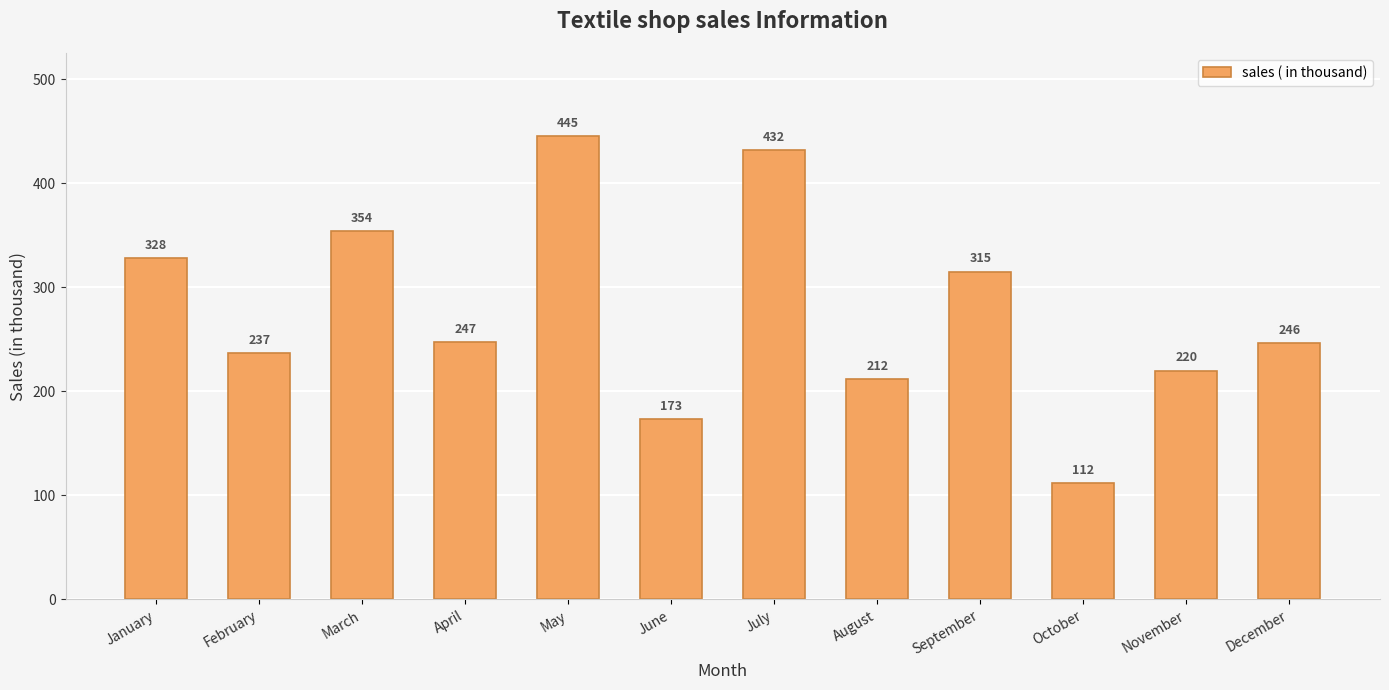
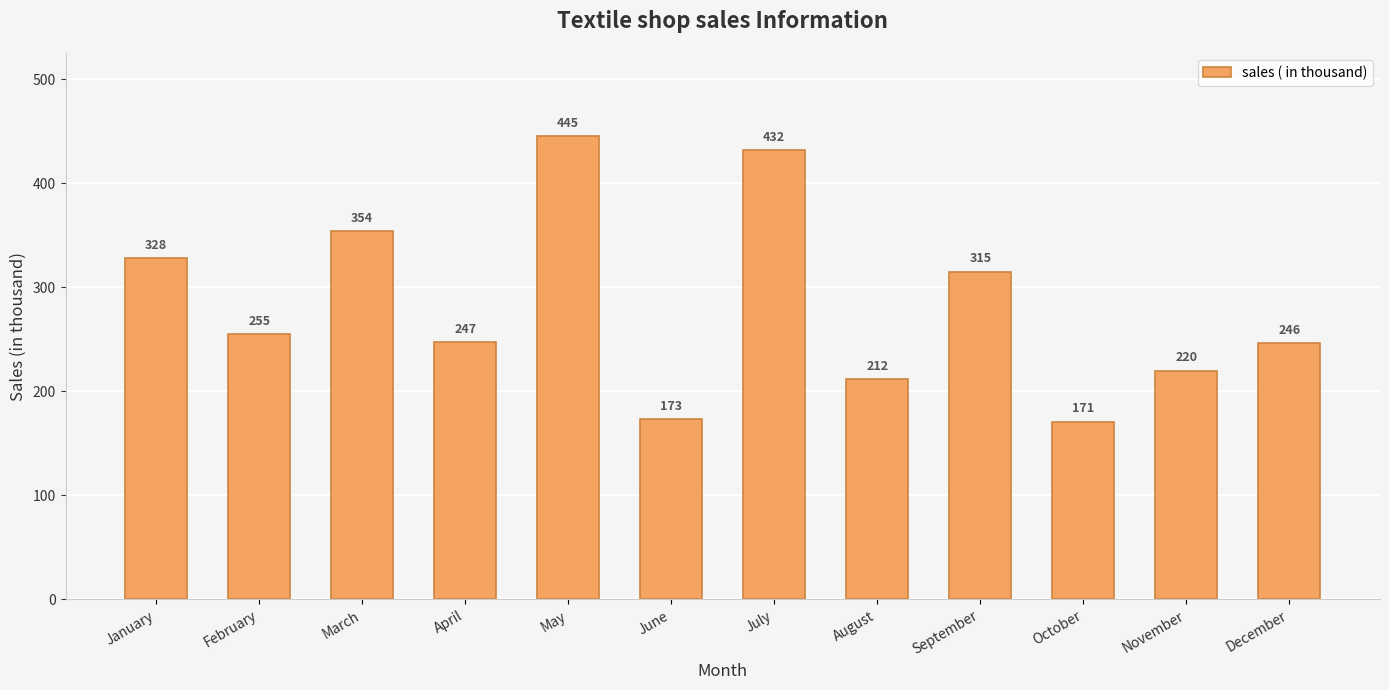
  {
    "January": 328,
-   "February": 237,
+   "February": 255,
    "March": 354,
    "April": 247,
    "May": 445,
    "June": 173,
    "July": 432,
    "August": 212,
    "September": 315,
-   "October": 112,
+   "October": 171,
    "November": 220,
    "December": 246
  }
